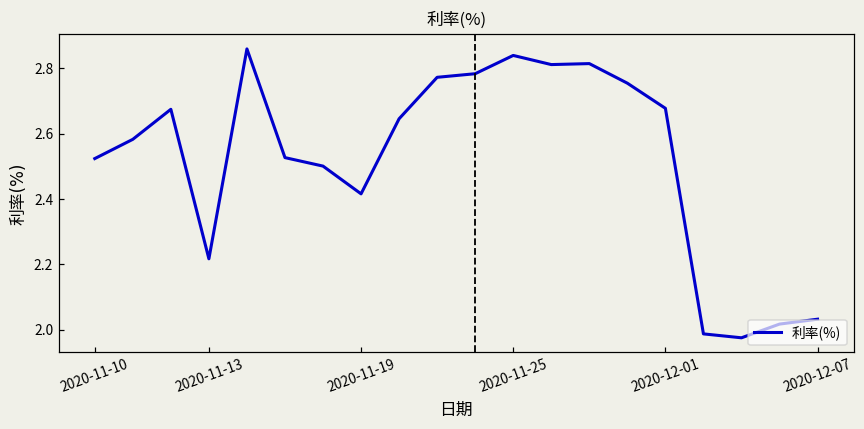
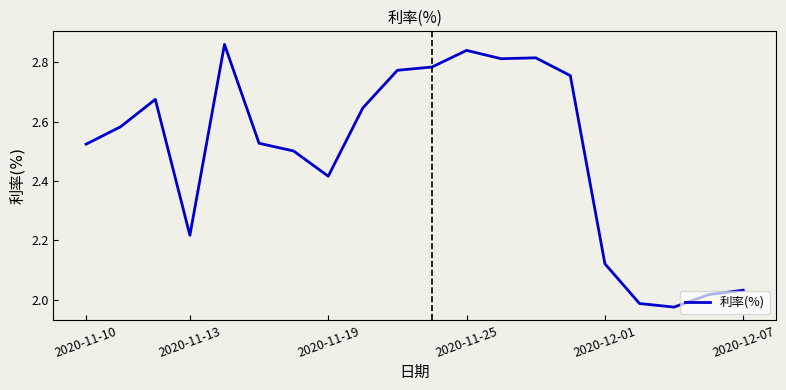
  {
    "2020-11-10": 2.52,
    "2020-11-13": 2.22,
    "2020-11-19": 2.42,
    "2020-11-25": 2.84,
-   "2020-12-01": 2.68,
+   "2020-12-01": 2.12,
    "2020-12-07": 2.03
  }
